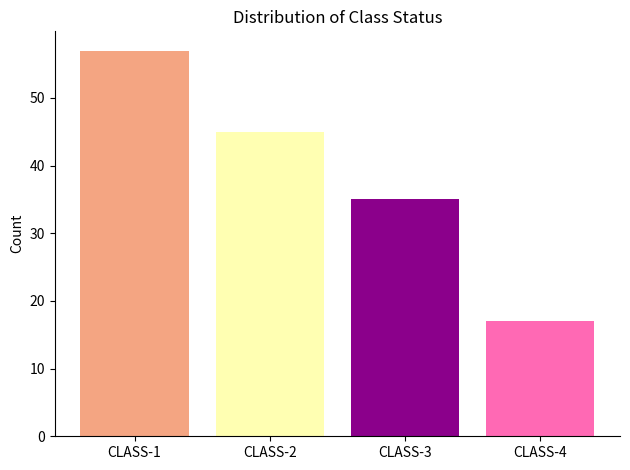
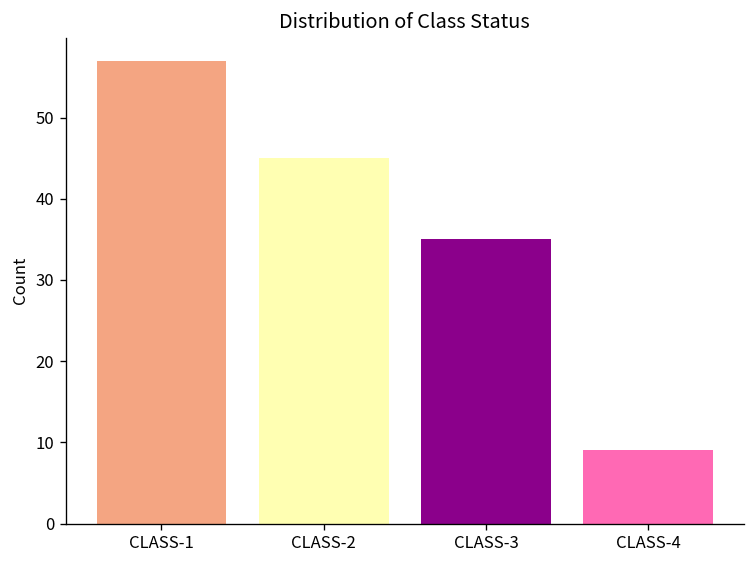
  {
    "CLASS-1": 57,
    "CLASS-2": 45,
    "CLASS-3": 35,
-   "CLASS-4": 17
+   "CLASS-4": 9
  }
